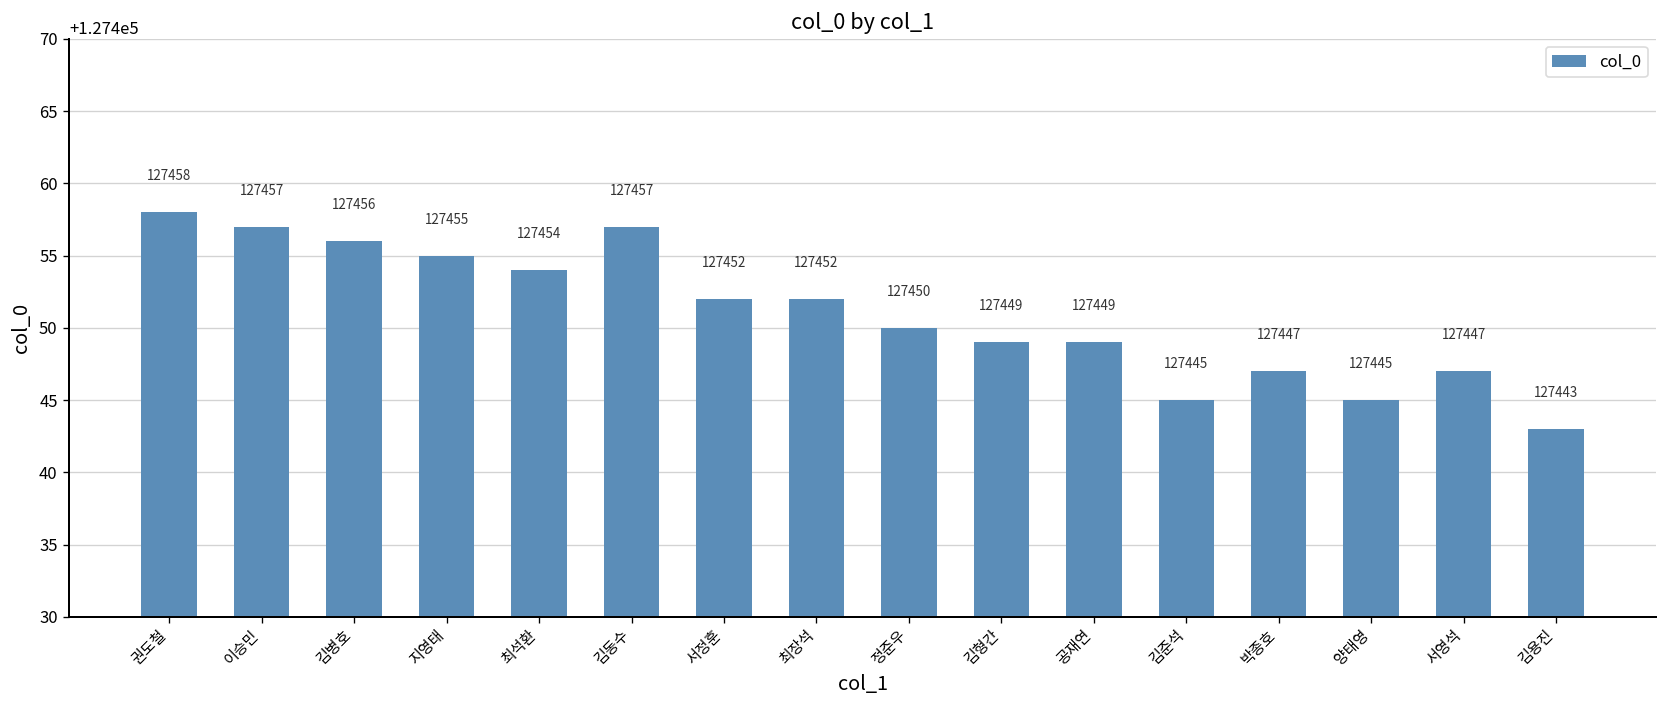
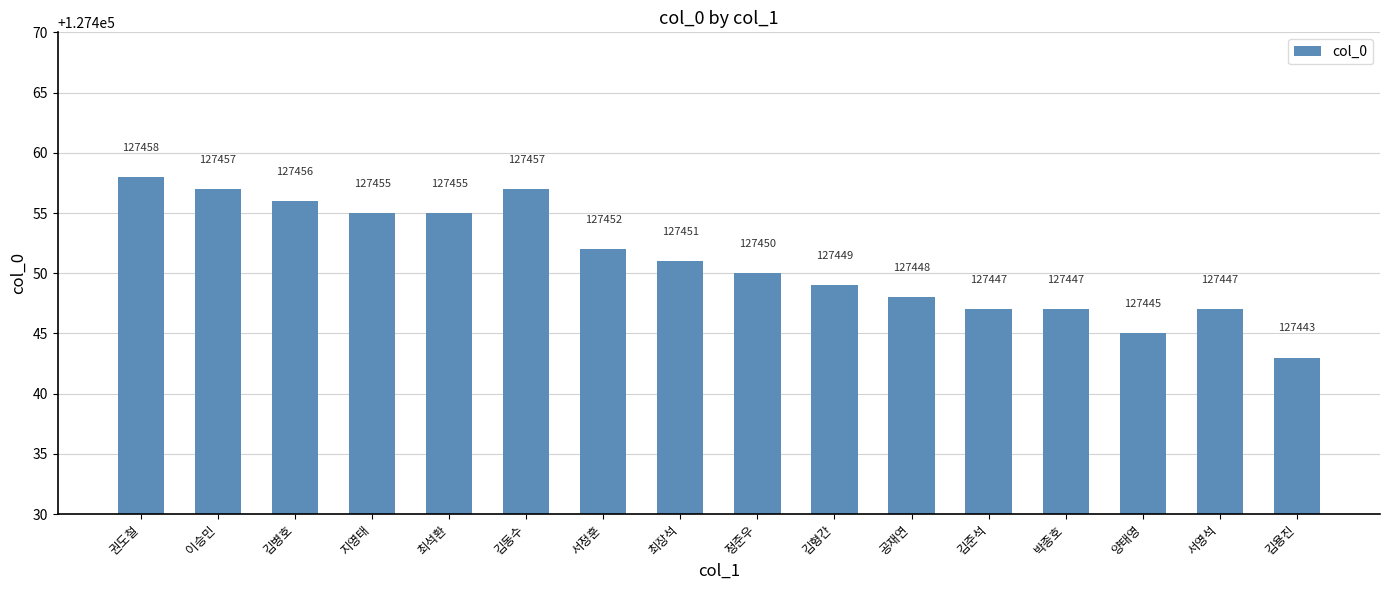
  {
    "권도철": 127458,
    "이승민": 127457,
    "김병호": 127456,
    "지영태": 127455,
-   "최석환": 127454,
+   "최석환": 127455,
    "김동수": 127457,
    "서정훈": 127452,
-   "최장석": 127452,
+   "최장석": 127451,
    "정준우": 127450,
    "김형간": 127449,
-   "공재연": 127449,
-   "김준석": 127445,
+   "공재연": 127448,
+   "김준석": 127447,
    "박종호": 127447,
    "양태영": 127445,
    "서영석": 127447,
    "김용진": 127443
  }
